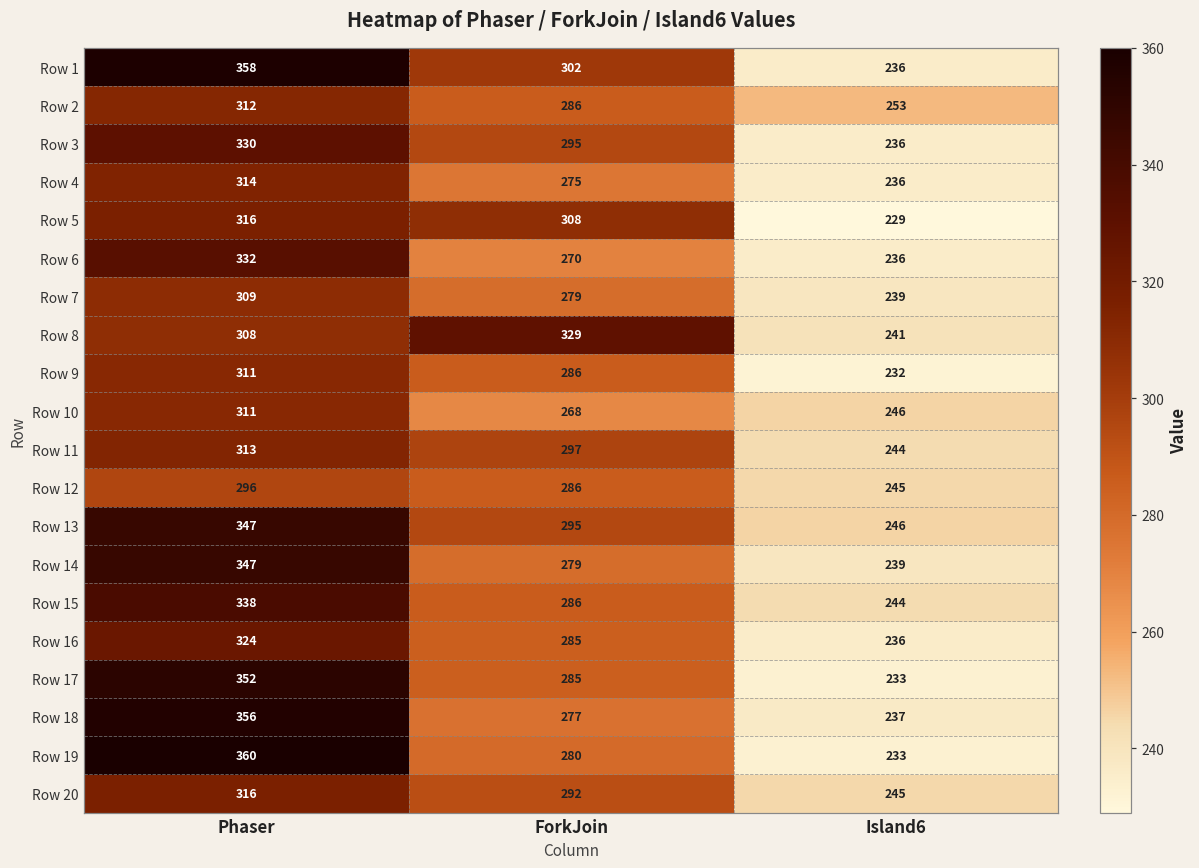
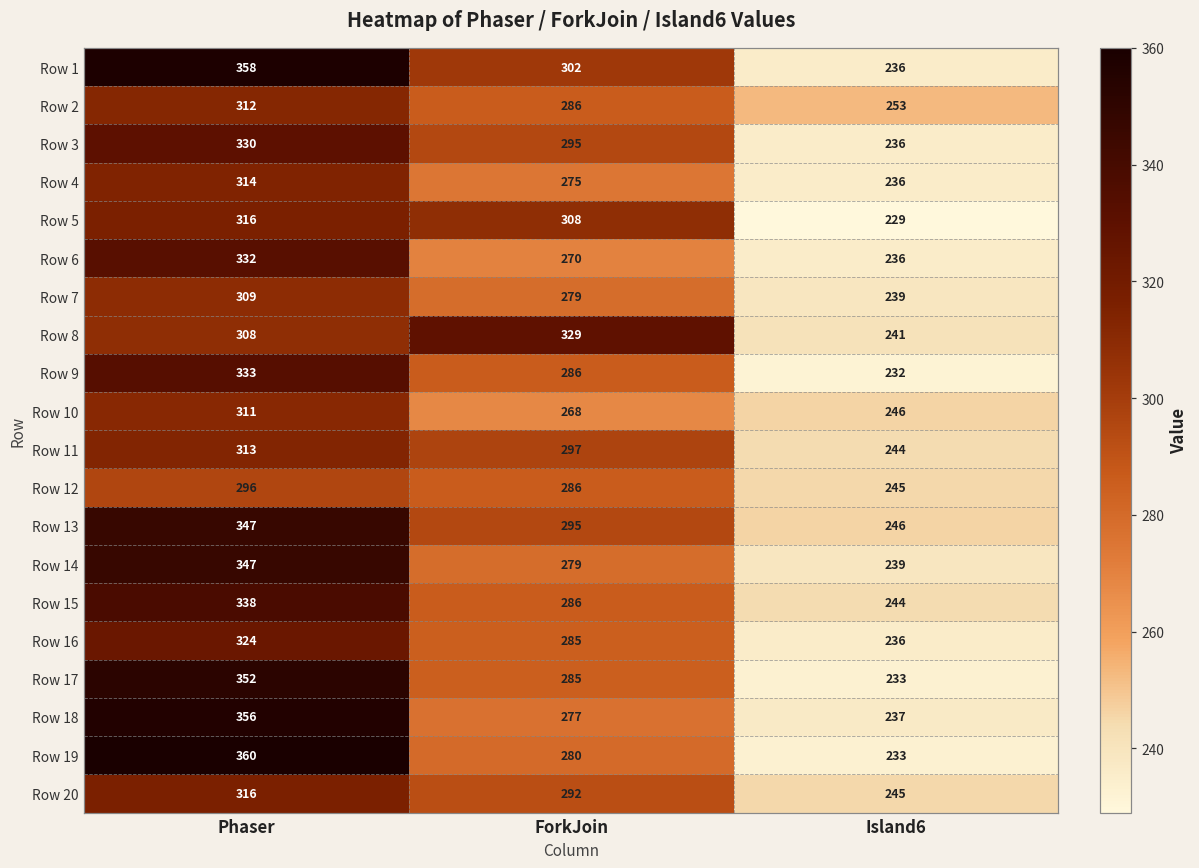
  {
    "Row 1": {
      "Phaser": 358,
      "ForkJoin": 302,
      "Island6": 236
    },
    "Row 2": {
      "Phaser": 312,
      "ForkJoin": 286,
      "Island6": 253
    },
    "Row 3": {
      "Phaser": 330,
      "ForkJoin": 295,
      "Island6": 236
    },
    "Row 4": {
      "Phaser": 314,
      "ForkJoin": 275,
      "Island6": 236
    },
    "Row 5": {
      "Phaser": 316,
      "ForkJoin": 308,
      "Island6": 229
    },
    "Row 6": {
      "Phaser": 332,
      "ForkJoin": 270,
      "Island6": 236
    },
    "Row 7": {
      "Phaser": 309,
      "ForkJoin": 279,
      "Island6": 239
    },
    "Row 8": {
      "Phaser": 308,
      "ForkJoin": 329,
      "Island6": 241
    },
    "Row 9": {
-     "Phaser": 311,
+     "Phaser": 333,
      "ForkJoin": 286,
      "Island6": 232
    },
    "Row 10": {
      "Phaser": 311,
      "ForkJoin": 268,
      "Island6": 246
    },
    "Row 11": {
      "Phaser": 313,
      "ForkJoin": 297,
      "Island6": 244
    },
    "Row 12": {
      "Phaser": 296,
      "ForkJoin": 286,
      "Island6": 245
    },
    "Row 13": {
      "Phaser": 347,
      "ForkJoin": 295,
      "Island6": 246
    },
    "Row 14": {
      "Phaser": 347,
      "ForkJoin": 279,
      "Island6": 239
    },
    "Row 15": {
      "Phaser": 338,
      "ForkJoin": 286,
      "Island6": 244
    },
    "Row 16": {
      "Phaser": 324,
      "ForkJoin": 285,
      "Island6": 236
    },
    "Row 17": {
      "Phaser": 352,
      "ForkJoin": 285,
      "Island6": 233
    },
    "Row 18": {
      "Phaser": 356,
      "ForkJoin": 277,
      "Island6": 237
    },
    "Row 19": {
      "Phaser": 360,
      "ForkJoin": 280,
      "Island6": 233
    },
    "Row 20": {
      "Phaser": 316,
      "ForkJoin": 292,
      "Island6": 245
    }
  }
